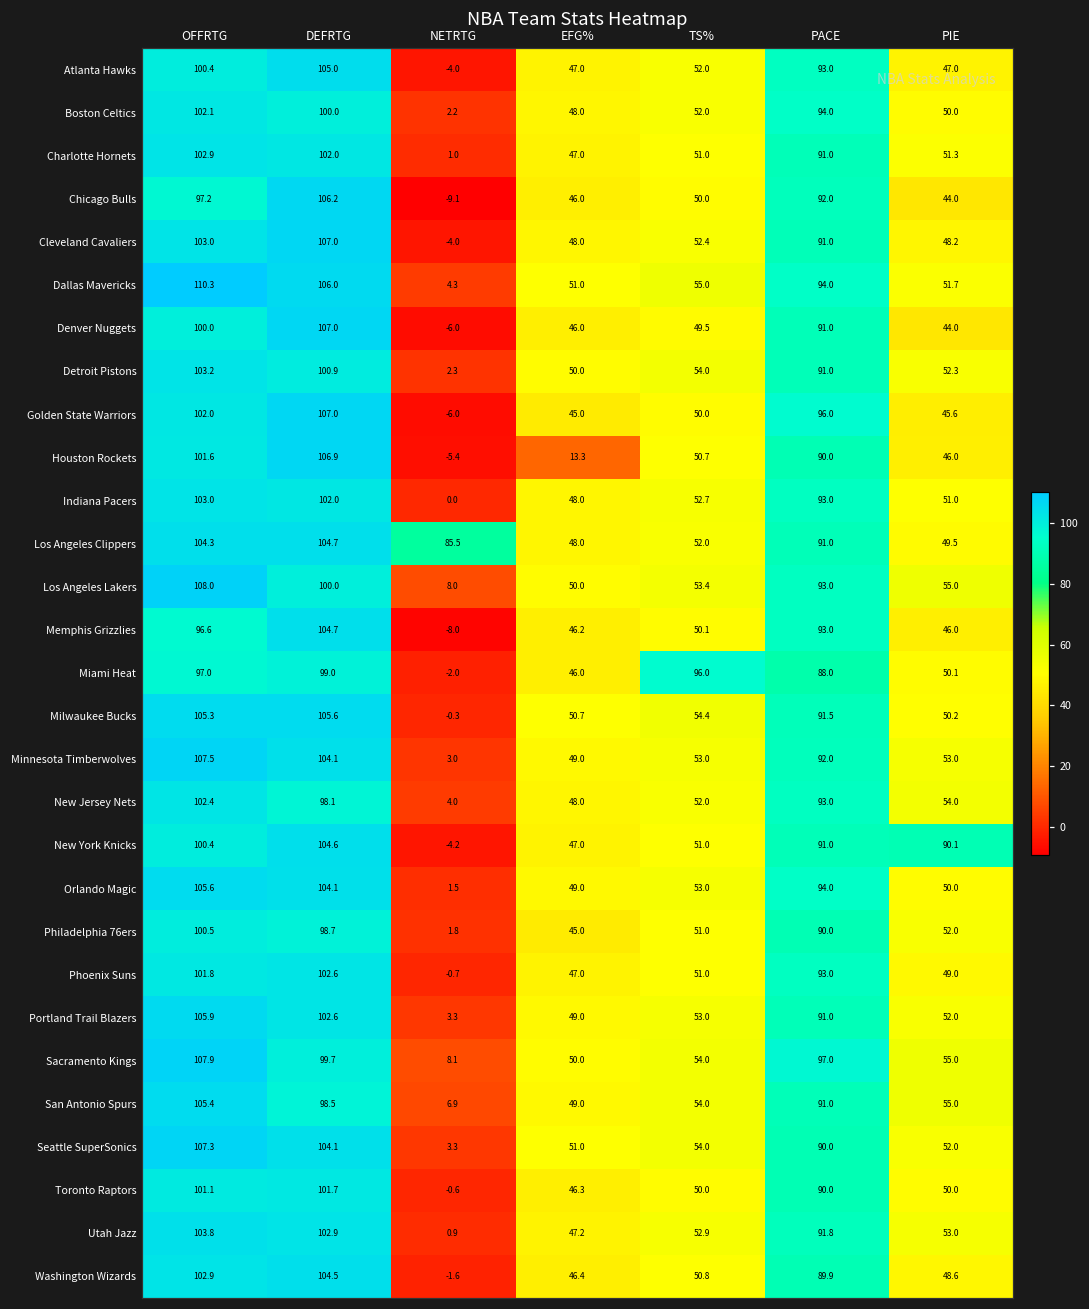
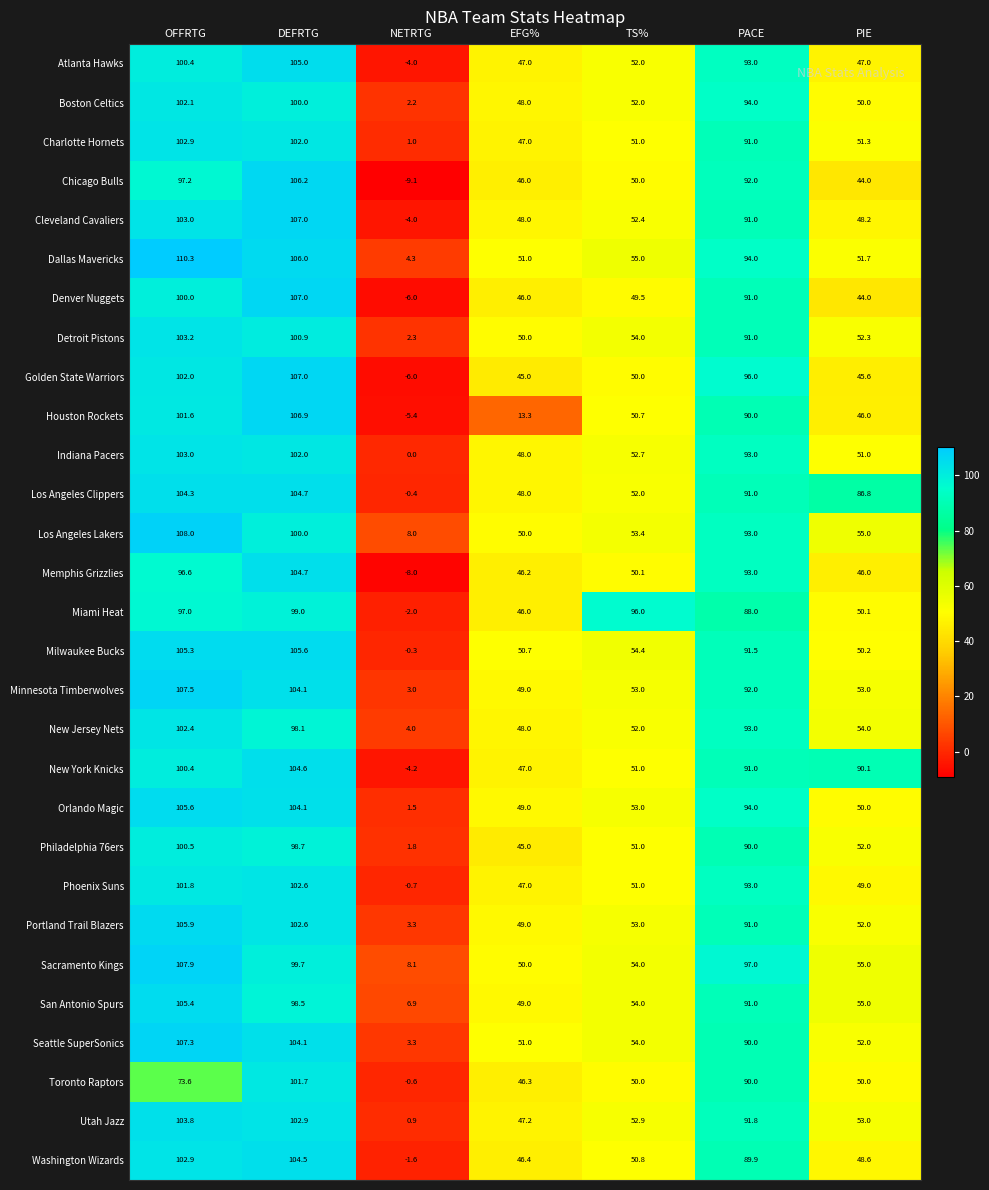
  {
    "Los Angeles Clippers": {
      "OFFRTG": 104.3,
      "DEFRTG": 104.7,
-     "NETRTG": 85.5,
+     "NETRTG": -0.4,
      "EFG%": 48.0,
      "TS%": 52.0,
      "PACE": 91.0,
-     "PIE": 49.5
+     "PIE": 86.8
    },
    "Toronto Raptors": {
-     "OFFRTG": 101.1,
+     "OFFRTG": 73.6,
      "DEFRTG": 101.7,
      "NETRTG": -0.6,
      "EFG%": 46.3,
      "TS%": 50.0,
      "PACE": 90.0,
      "PIE": 50.0
    }
  }
